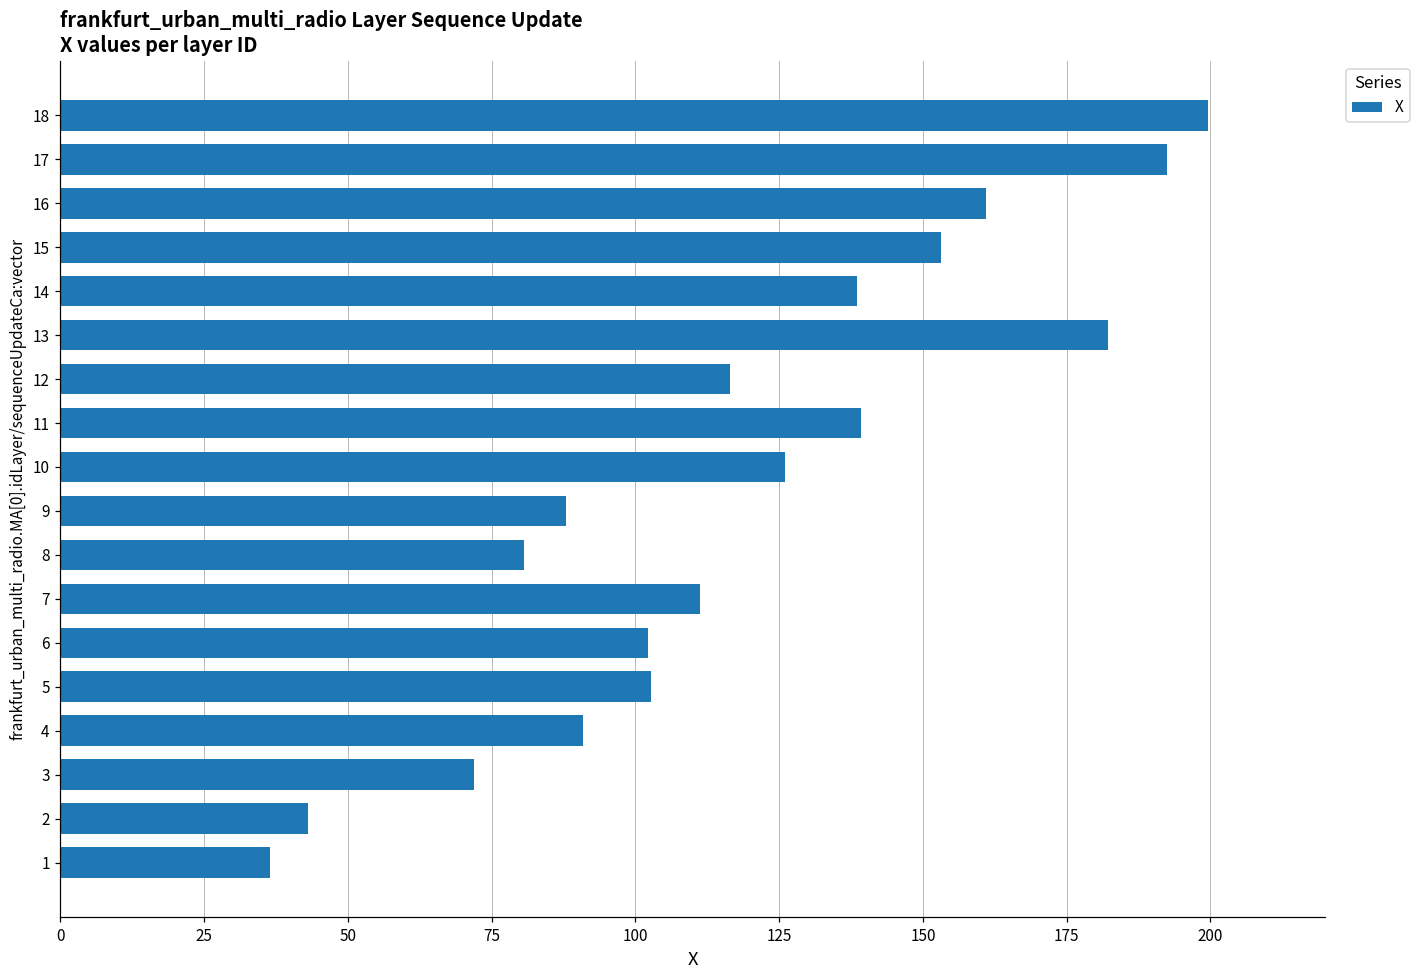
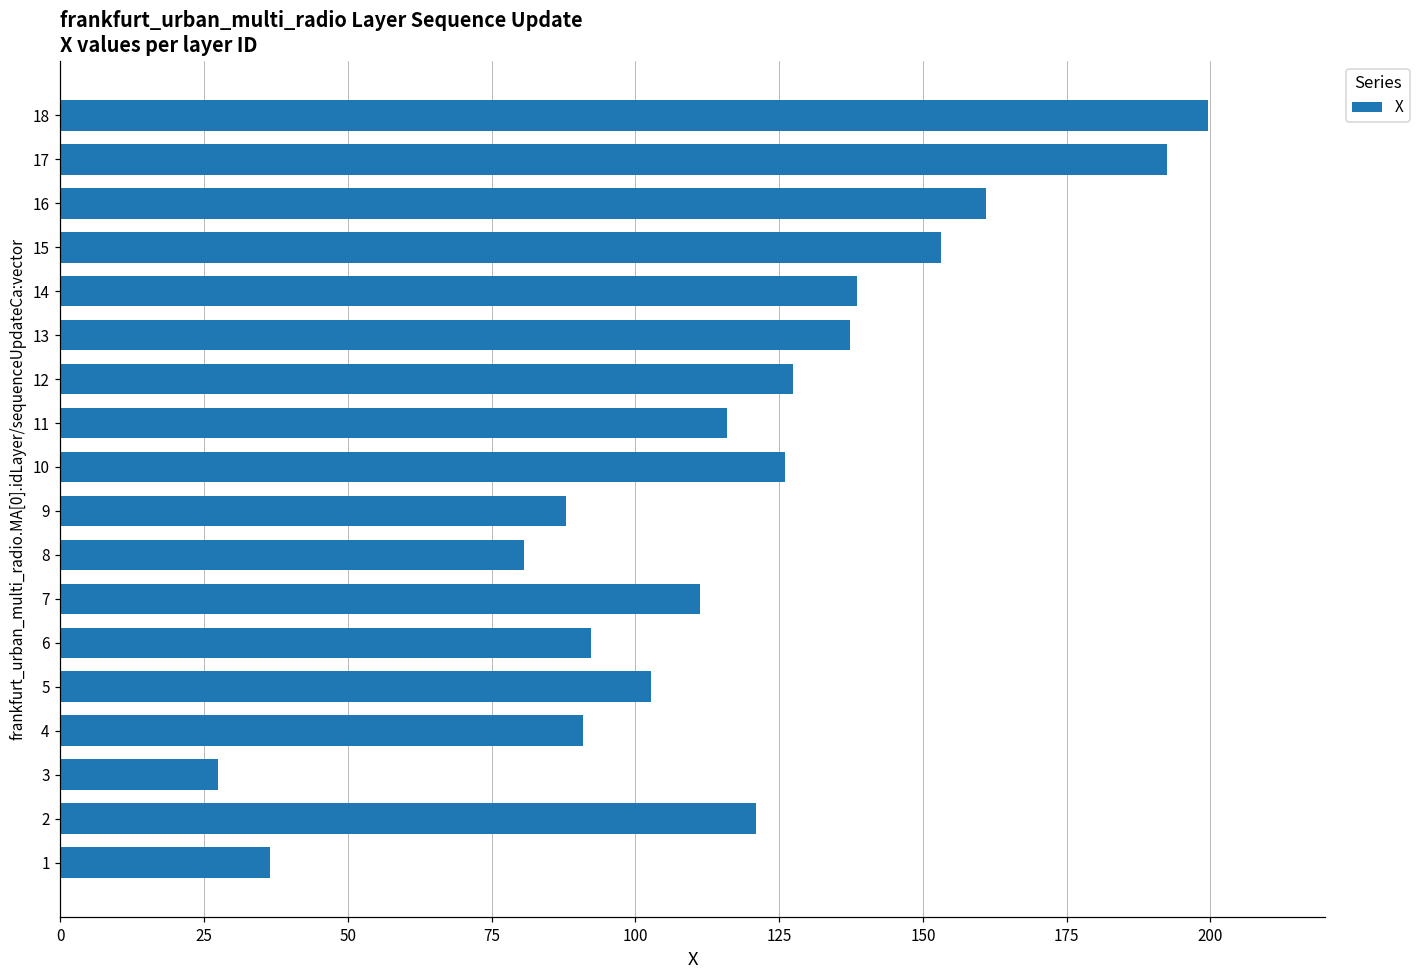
  {
    "18": 200,
    "17": 193,
    "16": 161,
    "15": 153,
    "14": 139,
-   "13": 182,
-   "12": 116,
-   "11": 139,
+   "13": 137,
+   "12": 127,
+   "11": 116,
    "10": 126,
    "9": 88,
    "8": 81,
    "7": 111,
-   "6": 102,
+   "6": 92,
    "5": 103,
    "4": 91,
-   "3": 72,
-   "2": 43,
+   "3": 27,
+   "2": 121,
    "1": 36
  }
